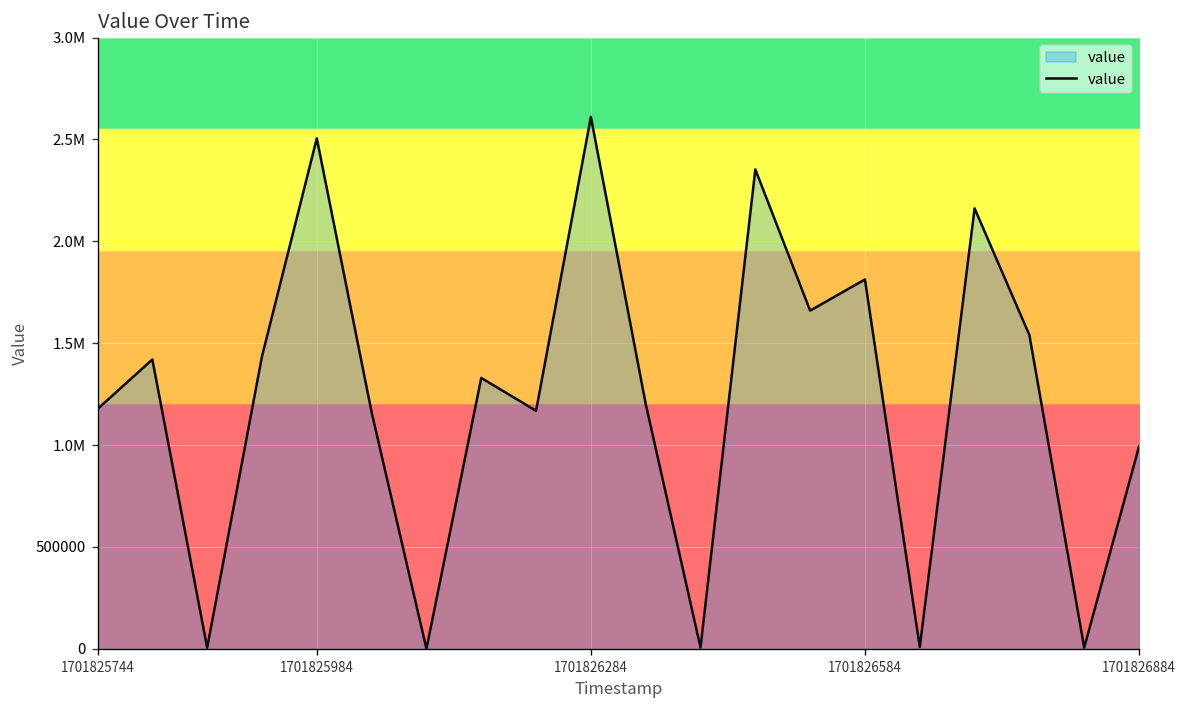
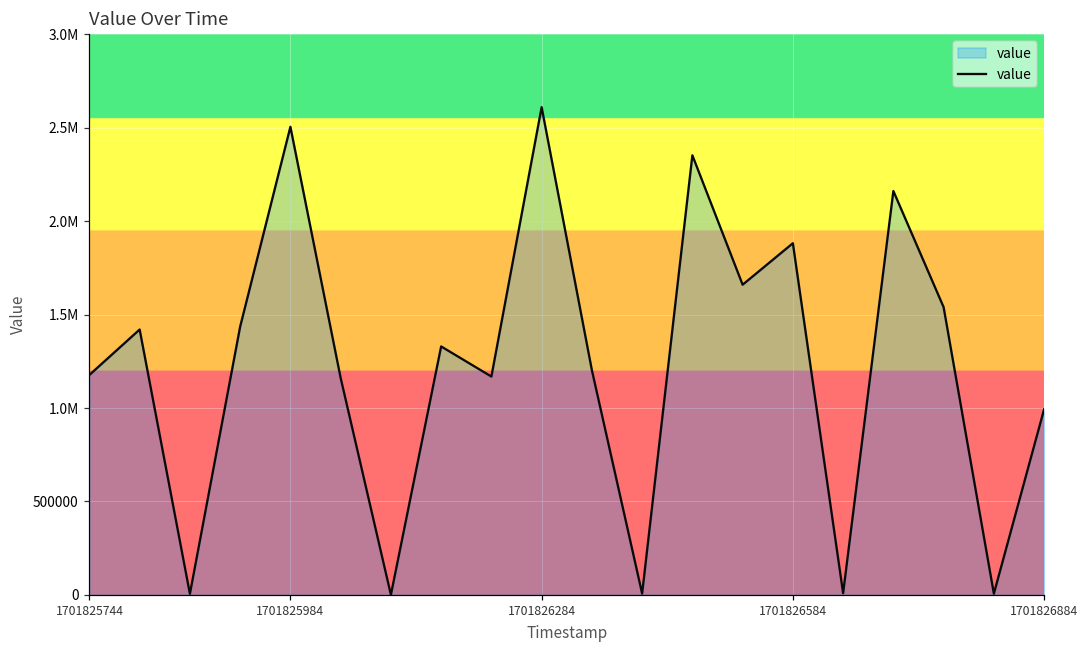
  {
    "1701825744": 1180000,
    "1701825984": 2510000,
    "1701826284": 2610000,
-   "1701826584": 1810000,
+   "1701826584": 1880000,
    "1701826884": 990000
  }
